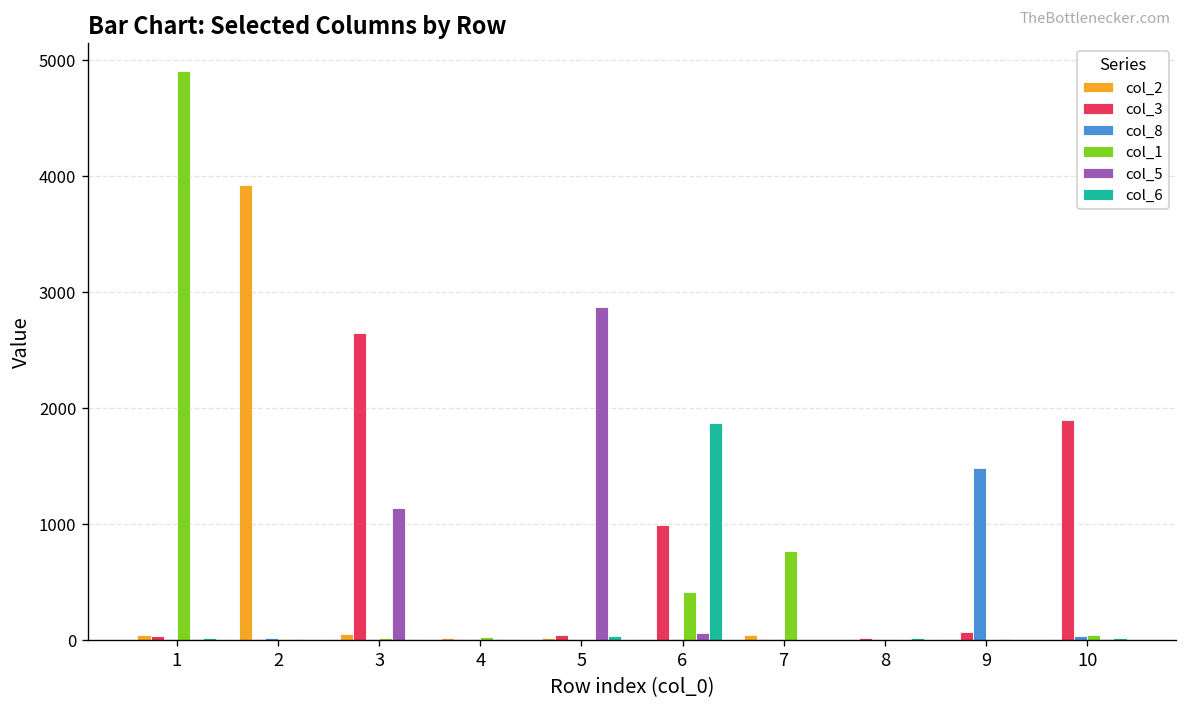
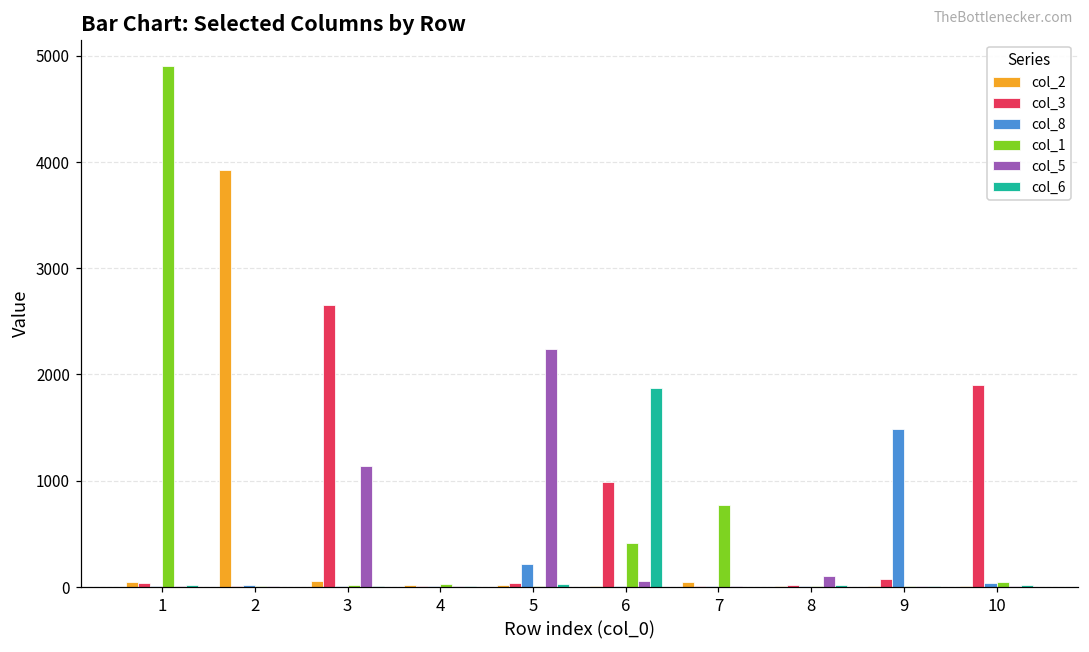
  {
    "col_2": {
      "1": 0,
      "2": 3900,
      "3": 100,
      "7": 0
    },
    "col_3": {
      "1": 0,
      "3": 2600,
      "5": 0,
      "6": 1000,
      "9": 100,
      "10": 1900
    },
    "col_8": {
-     "5": 0,
+     "5": 200,
      "9": 1500,
      "10": 0
    },
    "col_1": {
      "1": 4900,
      "6": 400,
      "7": 800,
      "10": 0
    },
    "col_5": {
      "3": 1100,
-     "5": 2900,
+     "5": 2200,
      "6": 100,
-     "8": 0
+     "8": 100
    },
    "col_6": {
      "5": 0,
      "6": 1900,
      "7": 0
    }
  }
